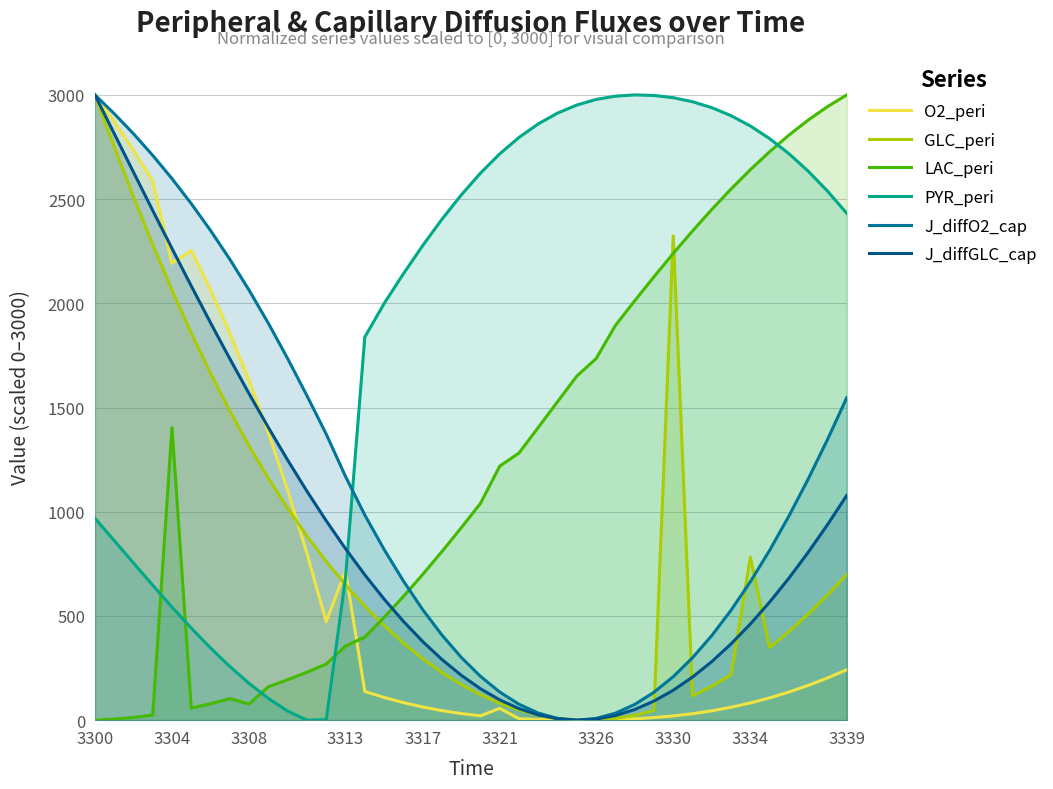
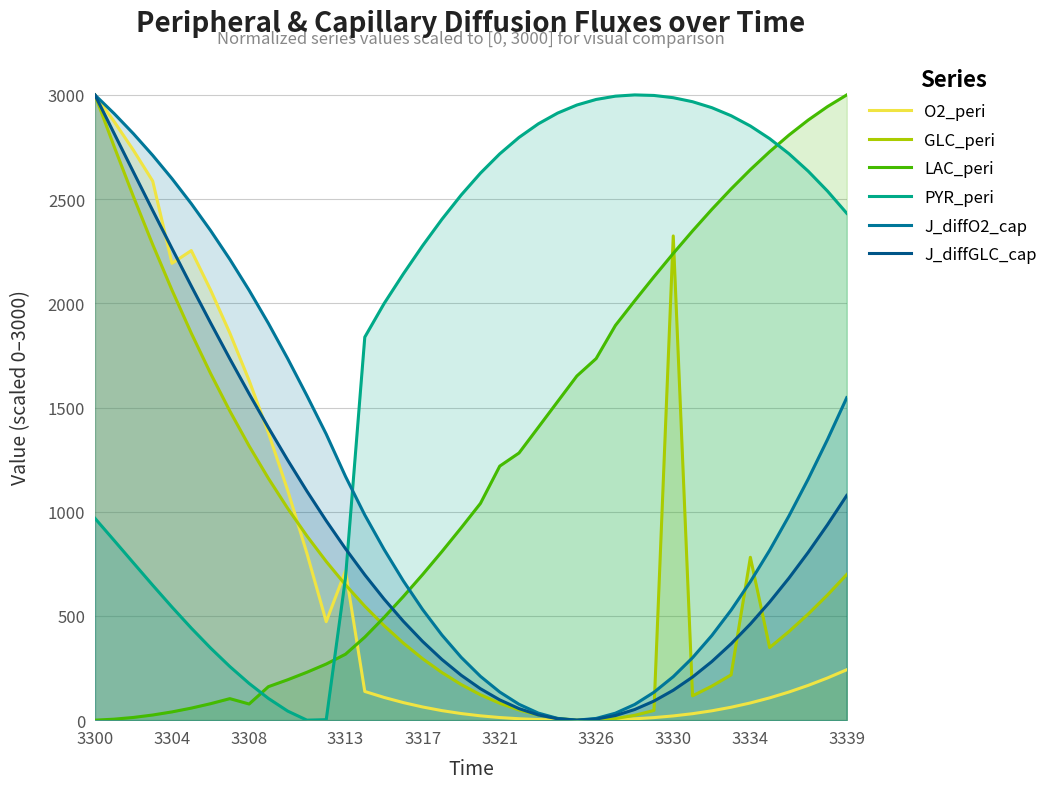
  {
    "O2_peri": {
      "3304": 2190,
      "3308": 1630,
      "3313": 720,
      "3317": 60,
-     "3321": 60,
+     "3321": 10,
      "3330": 20,
      "3334": 80,
      "3339": 240
    },
    "GLC_peri": {
      "3304": 2060,
      "3308": 1320,
      "3313": 650,
      "3317": 290,
      "3321": 80,
      "3330": 2320,
      "3334": 780,
      "3339": 700
    },
    "LAC_peri": {
      "3300": 0,
-     "3304": 1400,
+     "3304": 40,
      "3308": 80,
-     "3313": 360,
+     "3313": 320,
      "3317": 700,
      "3321": 1220,
      "3326": 1730,
      "3330": 2240,
      "3334": 2640,
      "3339": 3000
    }
  }
